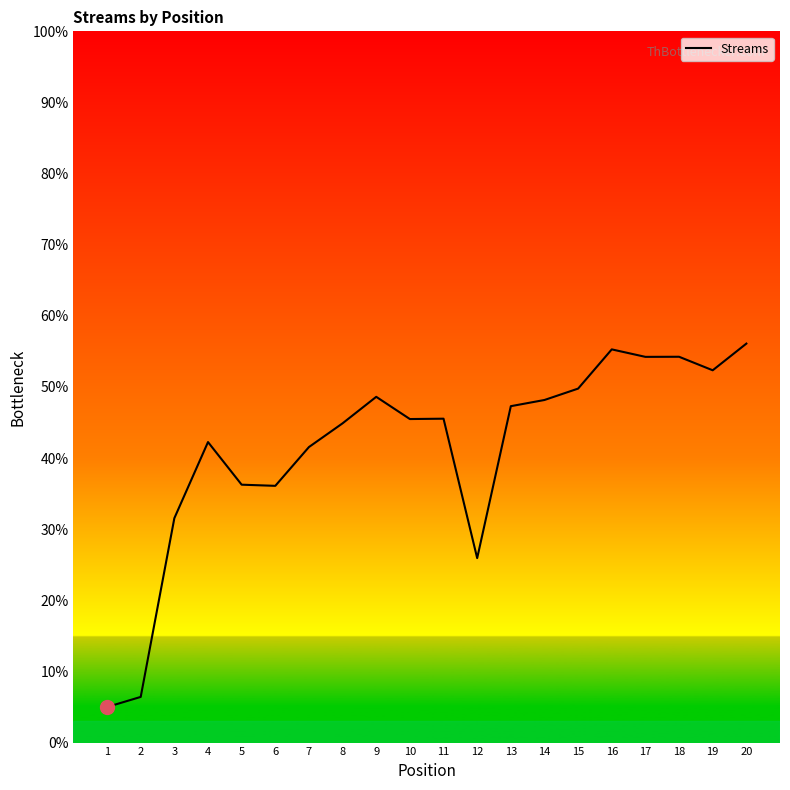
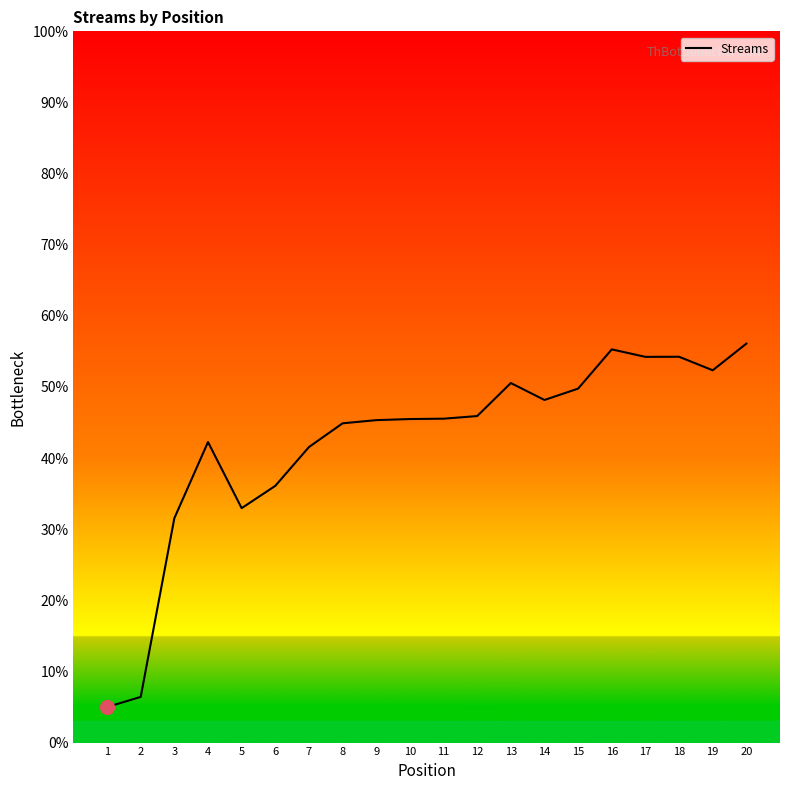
  {
    "Streams": {
      "2": "6%",
      "3": "32%",
      "4": "42%",
-     "5": "36%",
+     "5": "33%",
      "6": "36%",
      "7": "42%",
      "8": "45%",
-     "9": "49%",
+     "9": "45%",
      "10": "45%",
      "11": "46%",
-     "12": "26%",
-     "13": "47%",
+     "12": "46%",
+     "13": "51%",
      "14": "48%",
      "15": "50%",
      "16": "55%",
      "17": "54%",
      "18": "54%",
      "19": "52%",
      "20": "56%"
    }
  }
